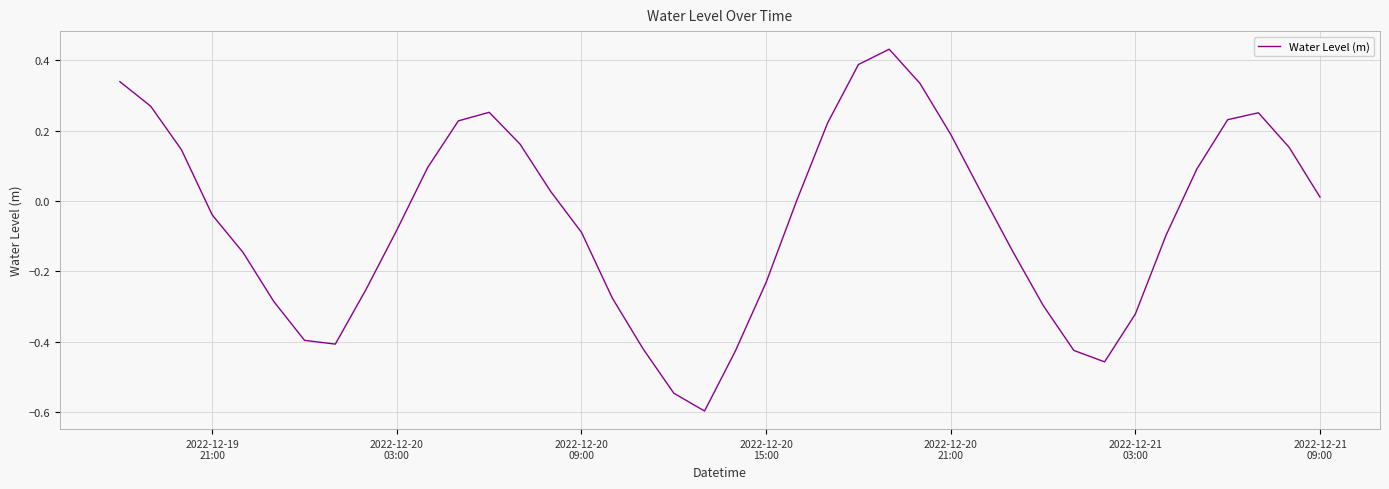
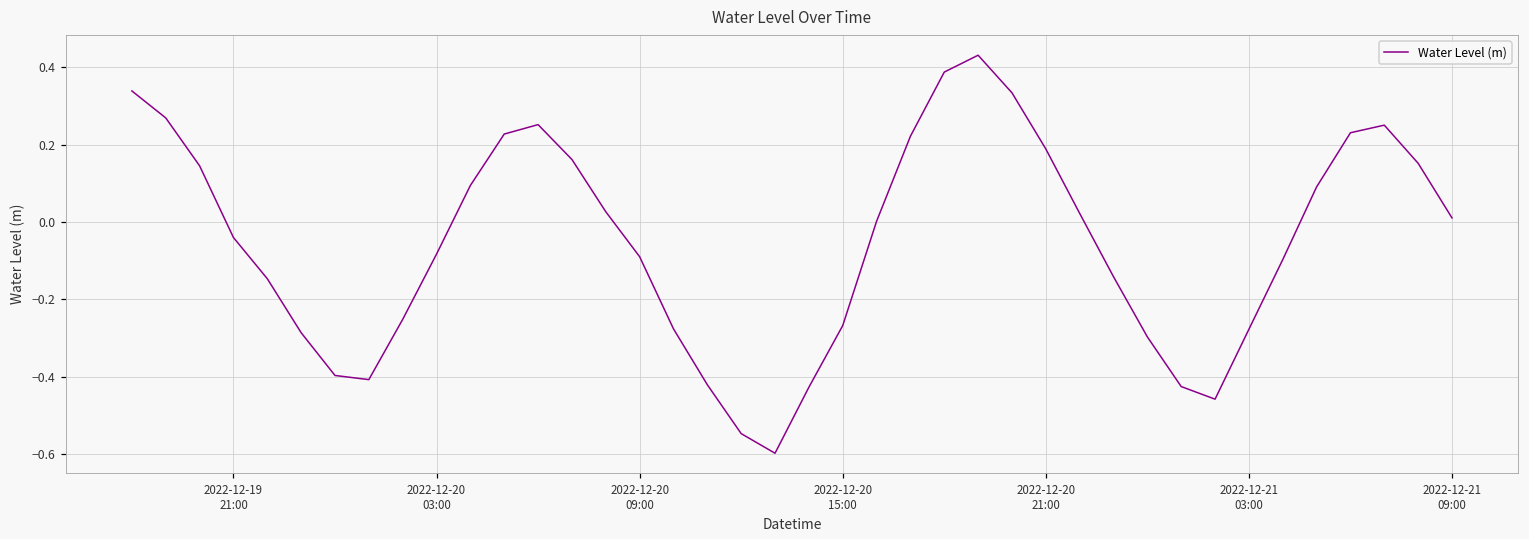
  {
    "2022-12-19 21:00": -0.04,
    "2022-12-20 03:00": -0.08,
    "2022-12-20 09:00": -0.09,
-   "2022-12-20 15:00": -0.23,
+   "2022-12-20 15:00": -0.27,
    "2022-12-20 21:00": 0.19,
-   "2022-12-21 03:00": -0.32,
+   "2022-12-21 03:00": -0.28,
    "2022-12-21 09:00": 0.01
  }
